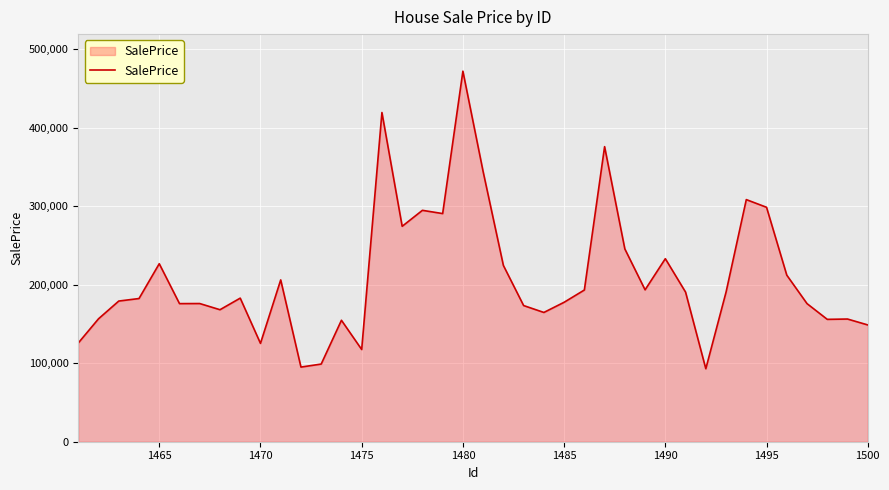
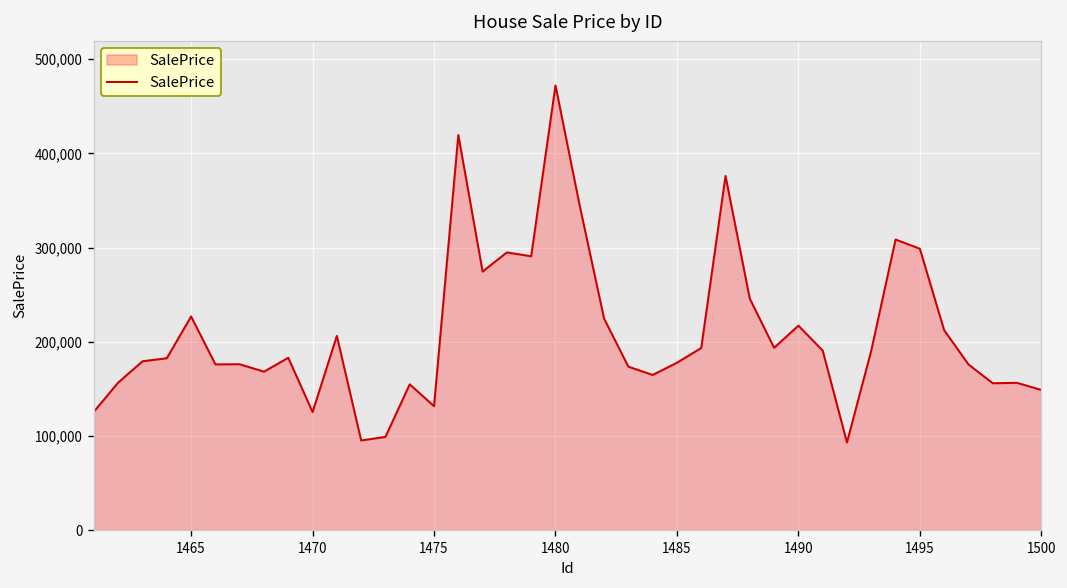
  {
    "1465": "230,000",
    "1470": "130,000",
-   "1475": "120,000",
+   "1475": "130,000",
    "1480": "470,000",
    "1485": "180,000",
-   "1490": "230,000",
+   "1490": "220,000",
    "1495": "300,000",
    "1500": "150,000"
  }
